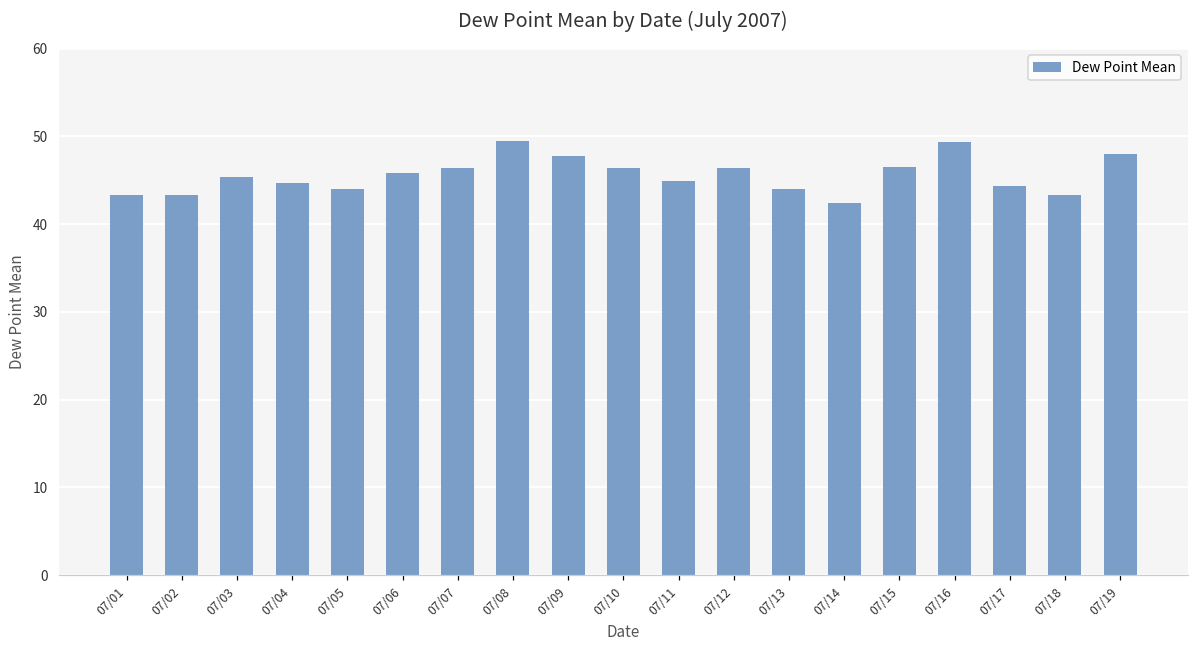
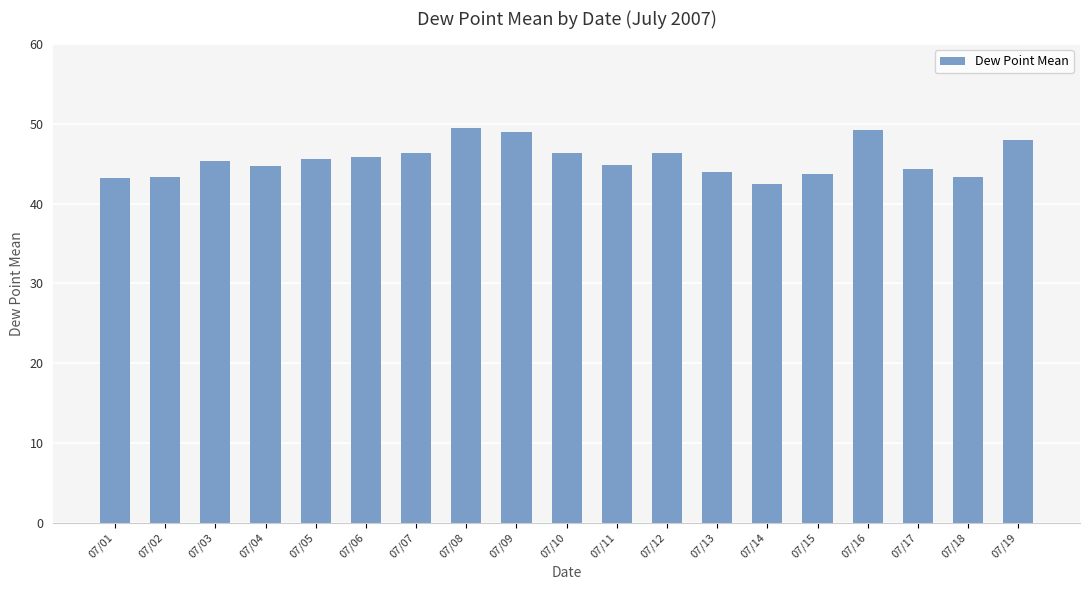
  {
    "07/01": 43,
    "07/02": 43,
    "07/03": 45,
    "07/04": 45,
-   "07/05": 44,
+   "07/05": 46,
    "07/06": 46,
    "07/07": 46,
    "07/08": 49,
-   "07/09": 48,
+   "07/09": 49,
    "07/10": 46,
    "07/11": 45,
    "07/12": 46,
    "07/13": 44,
    "07/14": 42,
-   "07/15": 46,
+   "07/15": 44,
    "07/16": 49,
    "07/17": 44,
    "07/18": 43,
    "07/19": 48
  }
